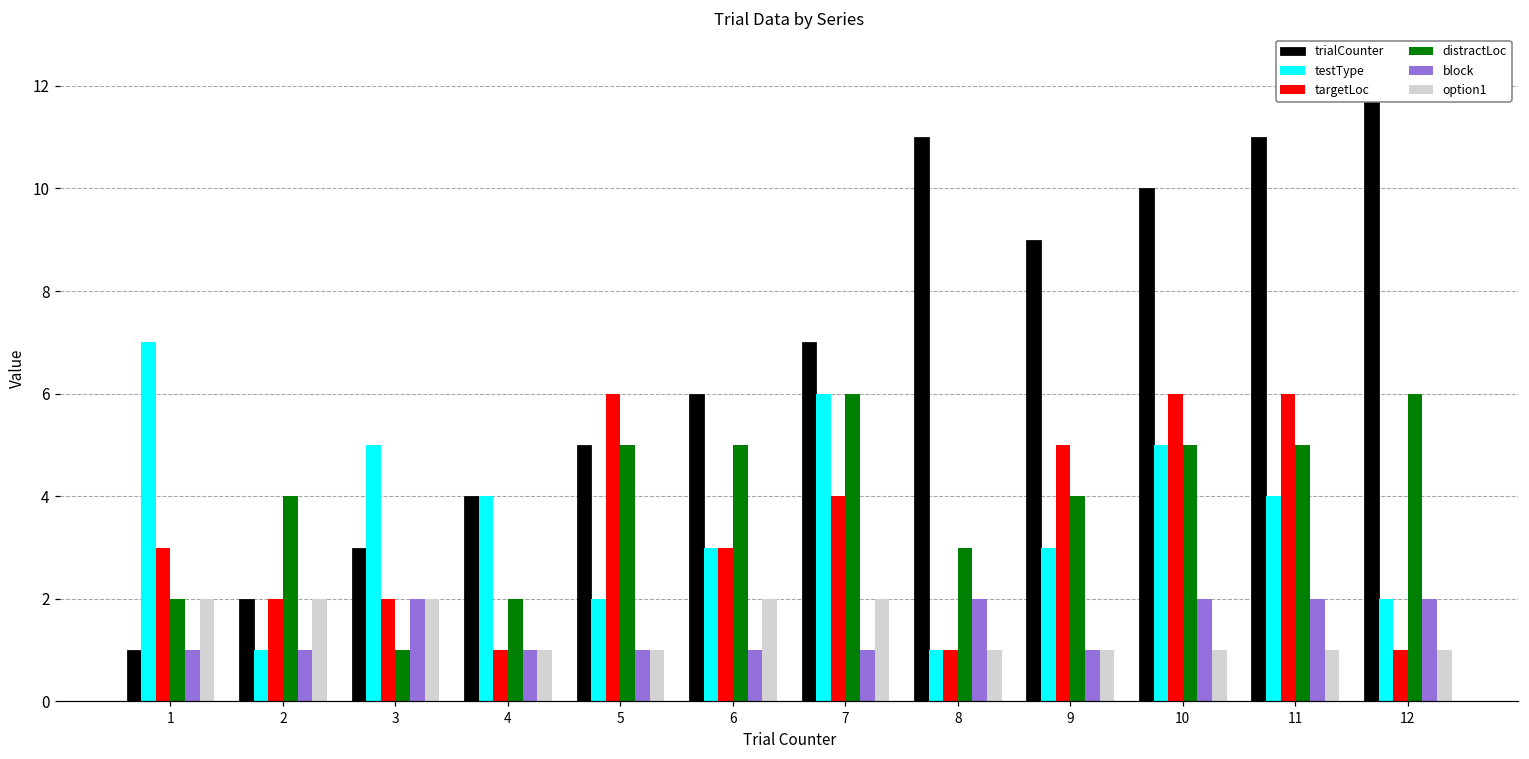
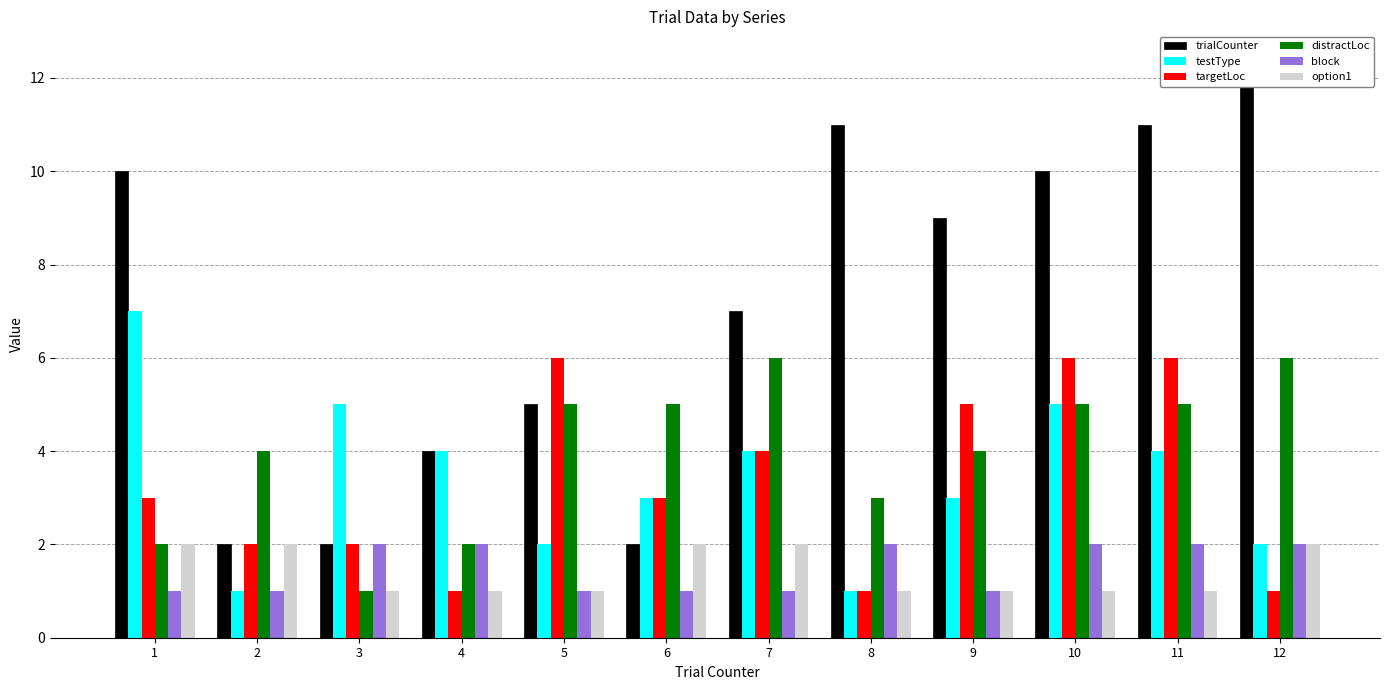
  {
    "trialCounter": {
-     "1": 1,
+     "1": 10,
      "2": 2,
-     "3": 3,
+     "3": 2,
      "4": 4,
      "5": 5,
-     "6": 6,
+     "6": 2,
      "7": 7,
      "8": 11,
      "9": 9,
      "10": 10,
      "11": 11
    },
    "testType": {
      "1": 7,
      "2": 1,
      "3": 5,
      "4": 4,
      "5": 2,
      "6": 3,
-     "7": 6,
+     "7": 4,
      "8": 1,
      "9": 3,
      "10": 5,
      "11": 4,
      "12": 2
    },
    "targetLoc": {
      "1": 3,
      "2": 2,
      "3": 2,
      "4": 1,
      "5": 6,
      "6": 3,
      "7": 4,
      "8": 1,
      "9": 5,
      "10": 6,
      "11": 6,
      "12": 1
    },
    "distractLoc": {
      "1": 2,
      "2": 4,
      "3": 1,
      "4": 2,
      "5": 5,
      "6": 5,
      "7": 6,
      "8": 3,
      "9": 4,
      "10": 5,
      "11": 5,
      "12": 6
    },
    "block": {
      "1": 1,
      "2": 1,
      "3": 2,
-     "4": 1,
+     "4": 2,
      "5": 1,
      "6": 1,
      "7": 1,
      "8": 2,
      "9": 1,
      "10": 2,
      "11": 2,
      "12": 2
    },
    "option1": {
      "1": 2,
      "2": 2,
-     "3": 2,
+     "3": 1,
      "4": 1,
      "5": 1,
      "6": 2,
      "7": 2,
      "8": 1,
      "9": 1,
      "10": 1,
      "11": 1,
-     "12": 1
+     "12": 2
    }
  }
